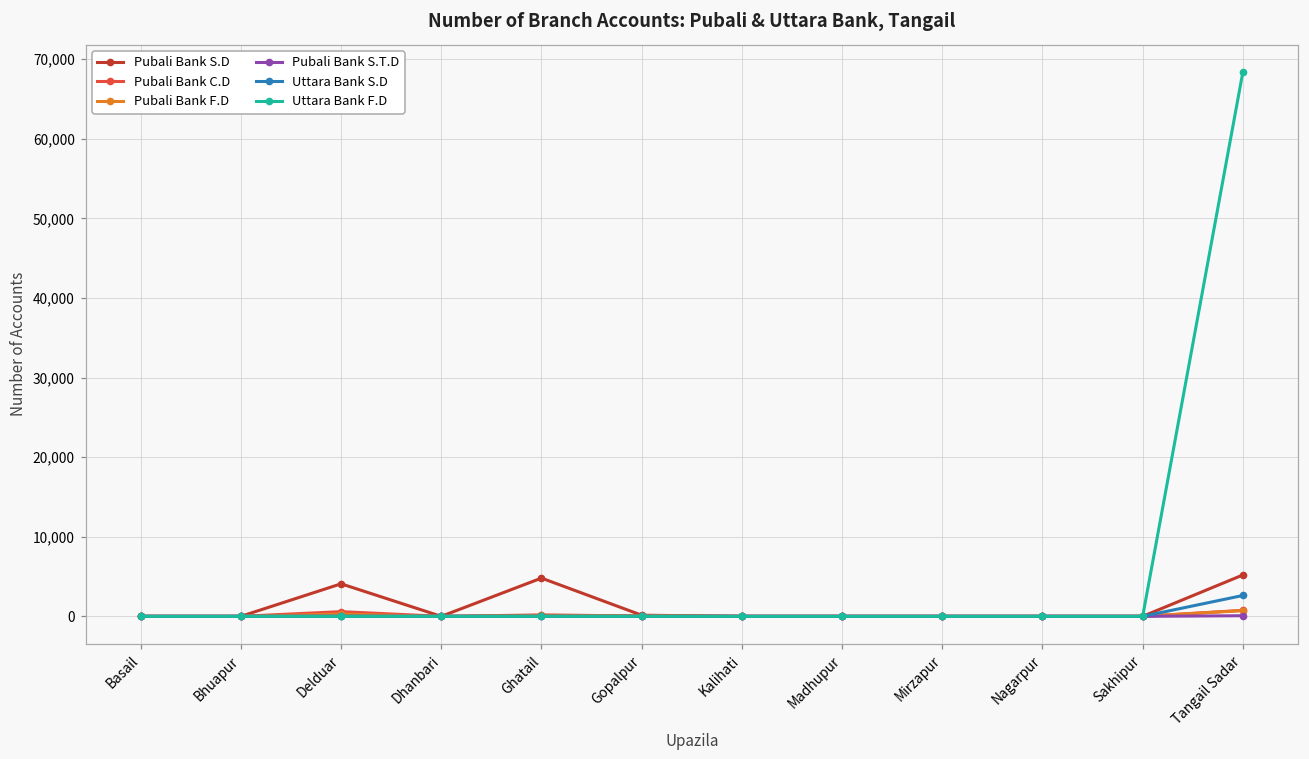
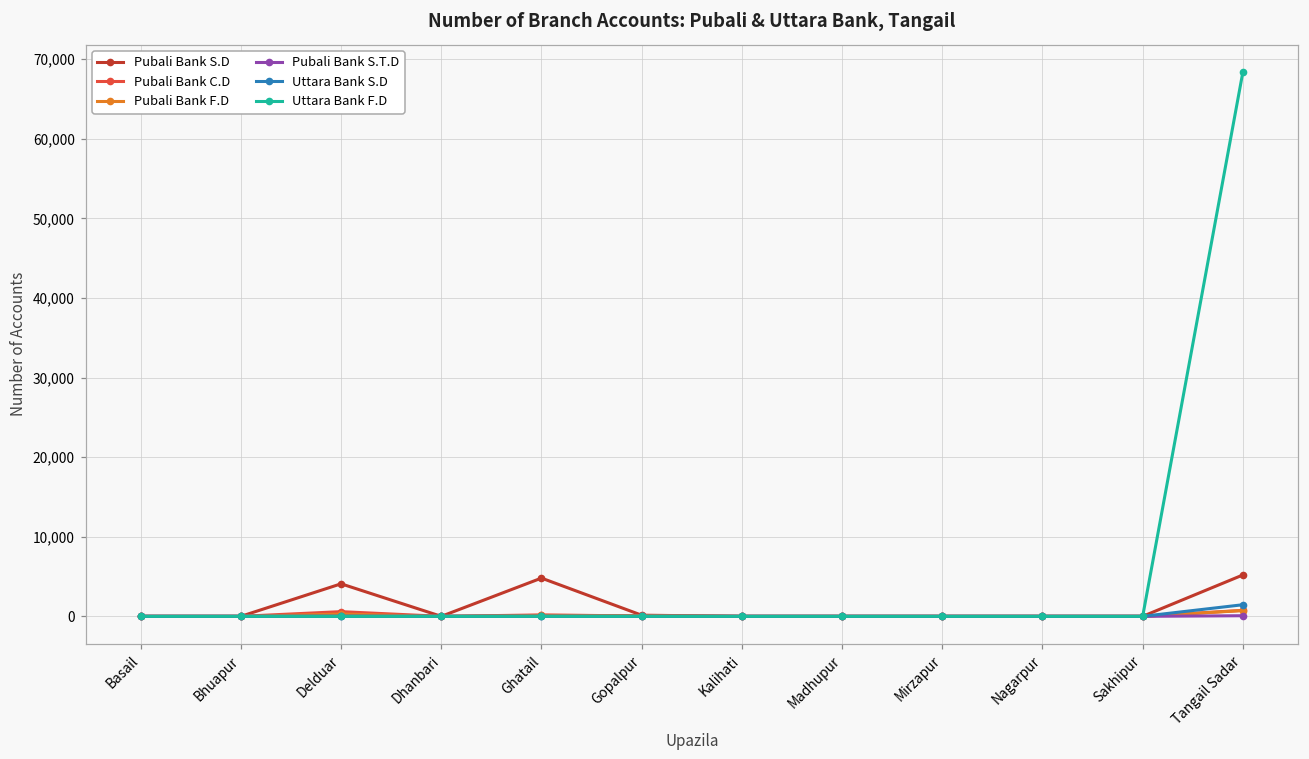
  {
    "Pubali Bank S.T.D": {
      "Tangail Sadar": "0"
    },
    "Uttara Bank S.D": {
-     "Tangail Sadar": "3,000"
+     "Tangail Sadar": "1,000"
    },
    "Uttara Bank F.D": {
      "Tangail Sadar": "68,000"
    }
  }
